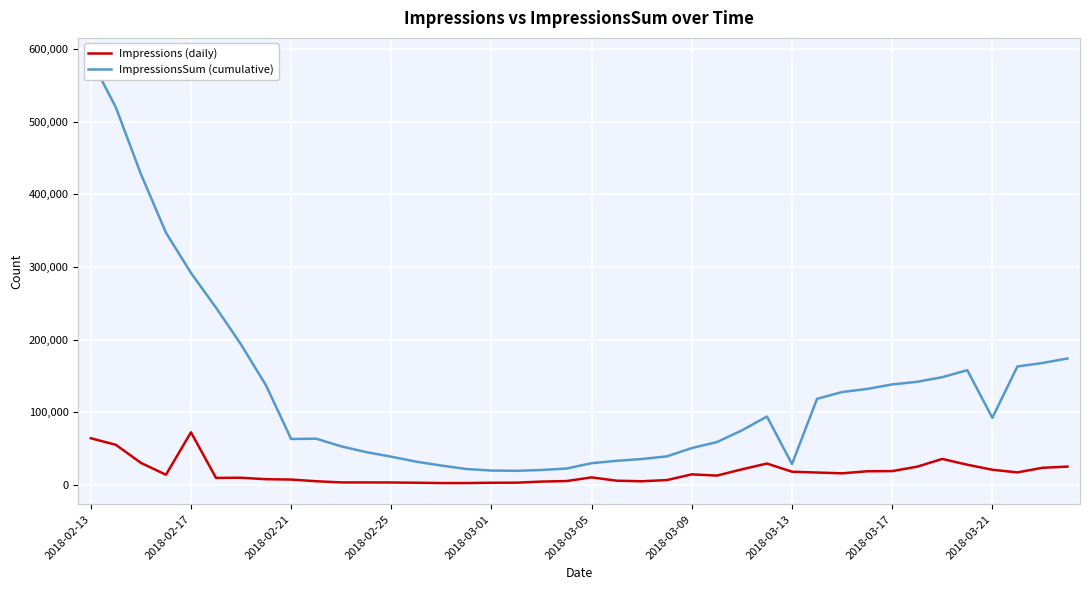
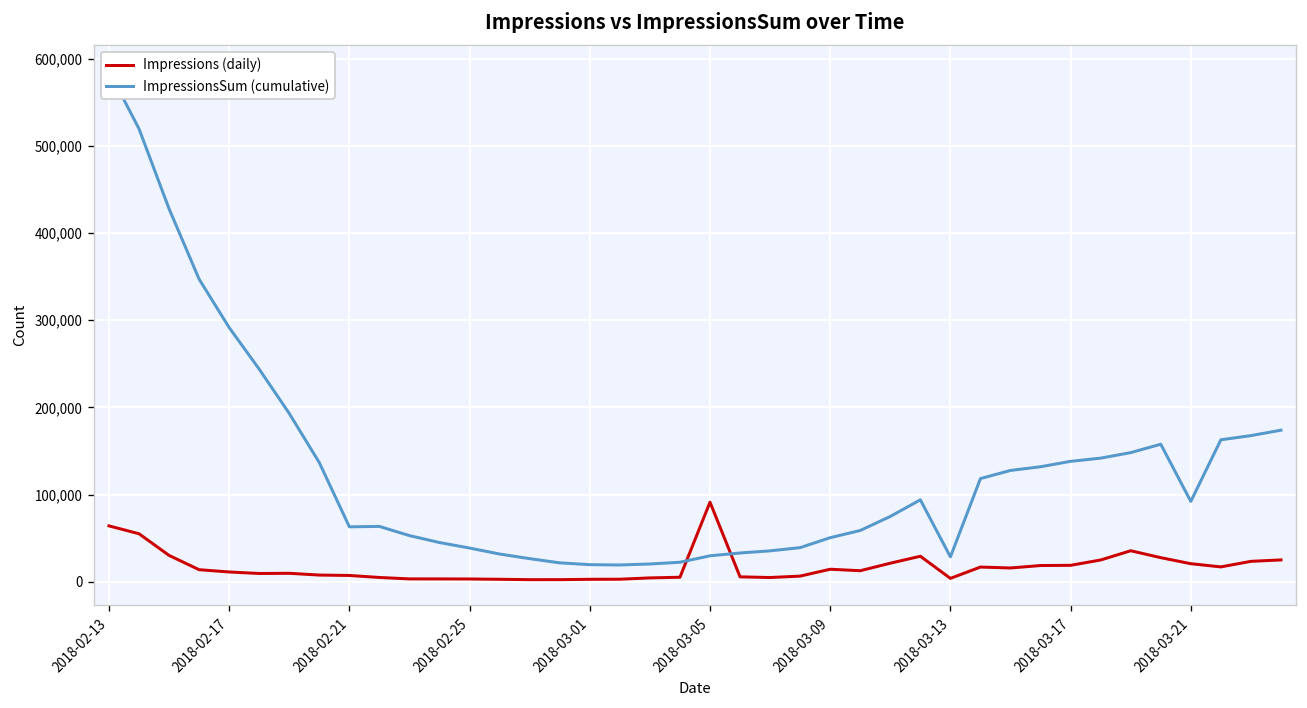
  {
    "Impressions (daily)": {
      "2018-02-13": "60,000",
-     "2018-02-17": "70,000",
+     "2018-02-17": "10,000",
      "2018-02-21": "10,000",
      "2018-02-25": "0",
      "2018-03-01": "0",
-     "2018-03-05": "10,000",
+     "2018-03-05": "90,000",
      "2018-03-09": "10,000",
-     "2018-03-13": "20,000",
+     "2018-03-13": "0",
      "2018-03-17": "20,000",
      "2018-03-21": "20,000"
    },
    "ImpressionsSum (cumulative)": {
      "2018-02-17": "290,000",
      "2018-02-21": "60,000",
      "2018-02-25": "40,000",
      "2018-03-01": "20,000",
      "2018-03-05": "30,000",
      "2018-03-09": "50,000",
      "2018-03-13": "30,000",
      "2018-03-17": "140,000",
      "2018-03-21": "90,000"
    }
  }
